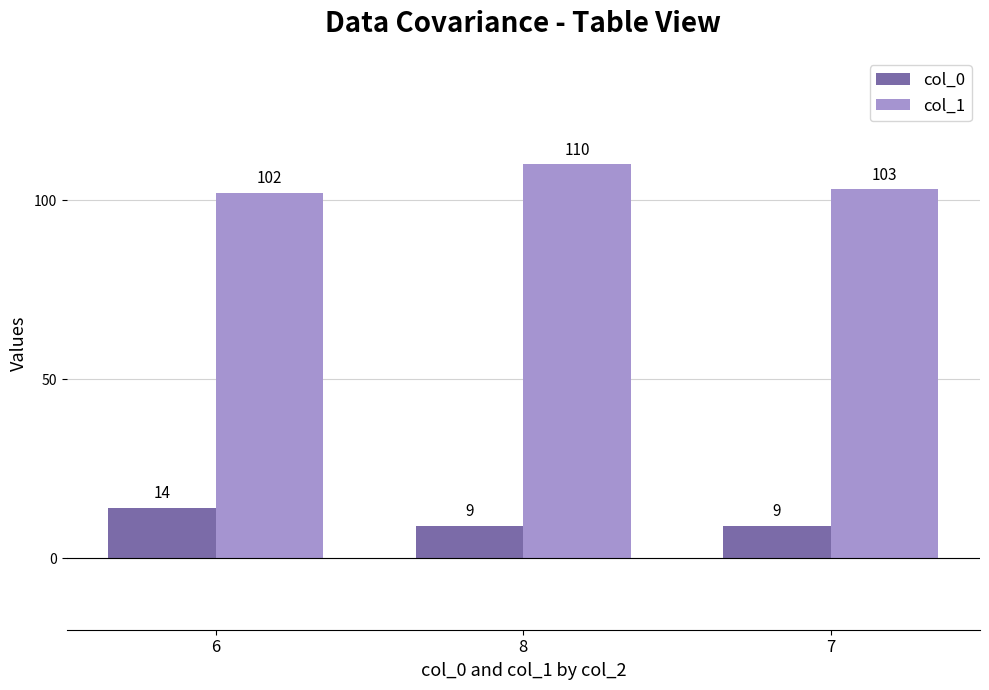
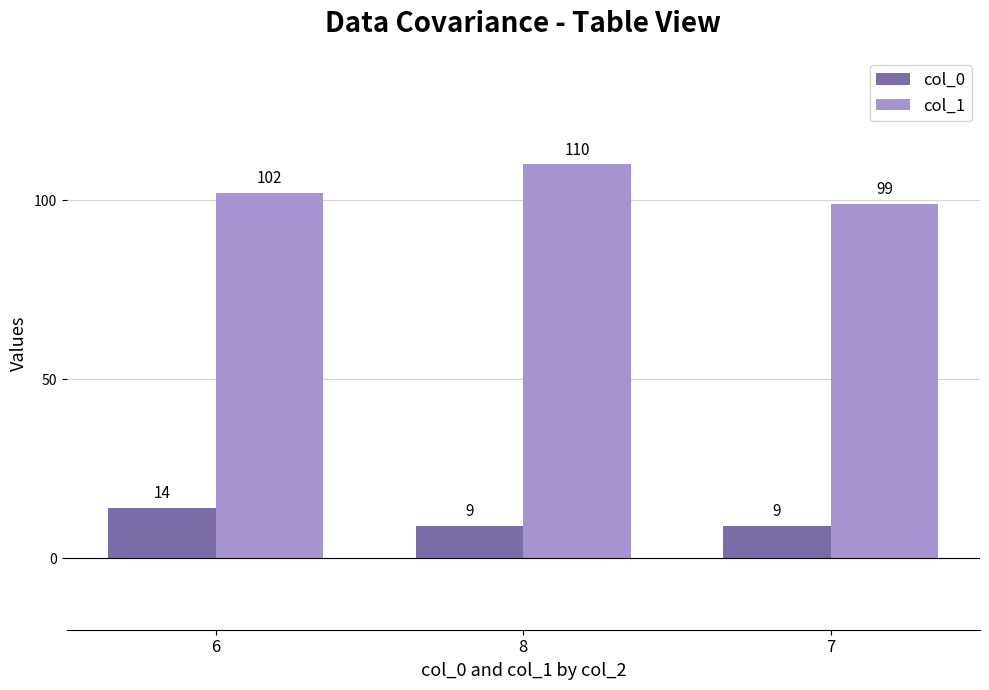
  {
    "col_0": {
      "6": 14,
      "8": 9,
      "7": 9
    },
    "col_1": {
      "6": 102,
      "8": 110,
-     "7": 103
+     "7": 99
    }
  }
